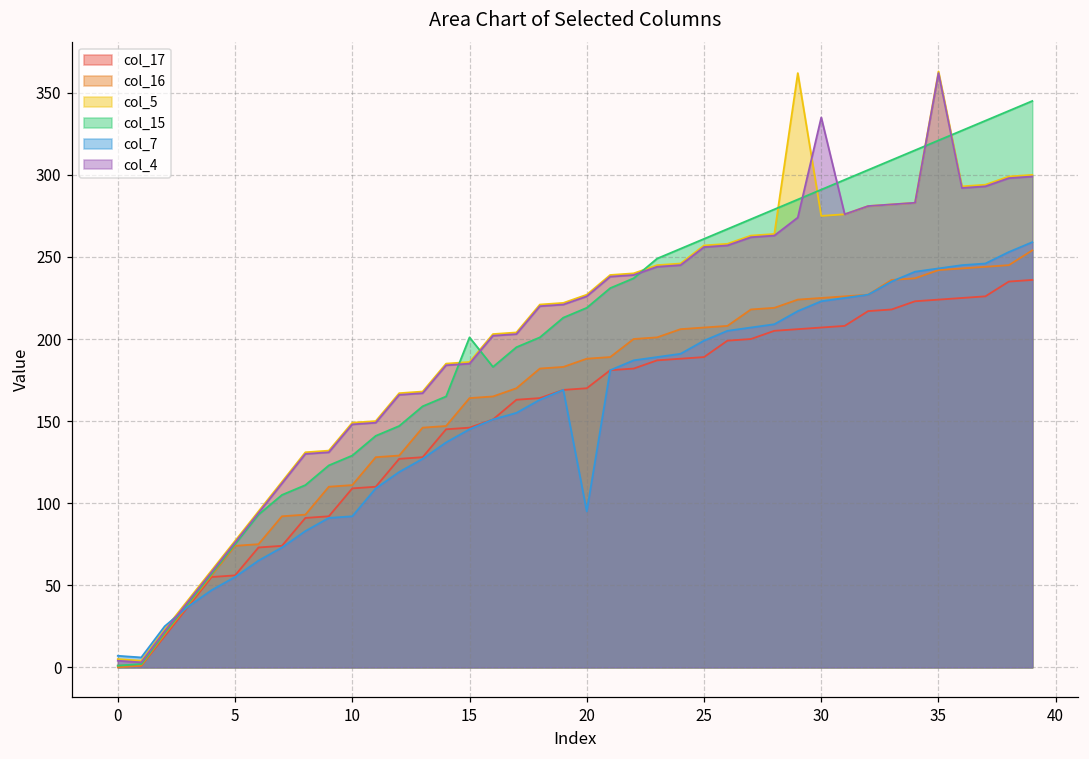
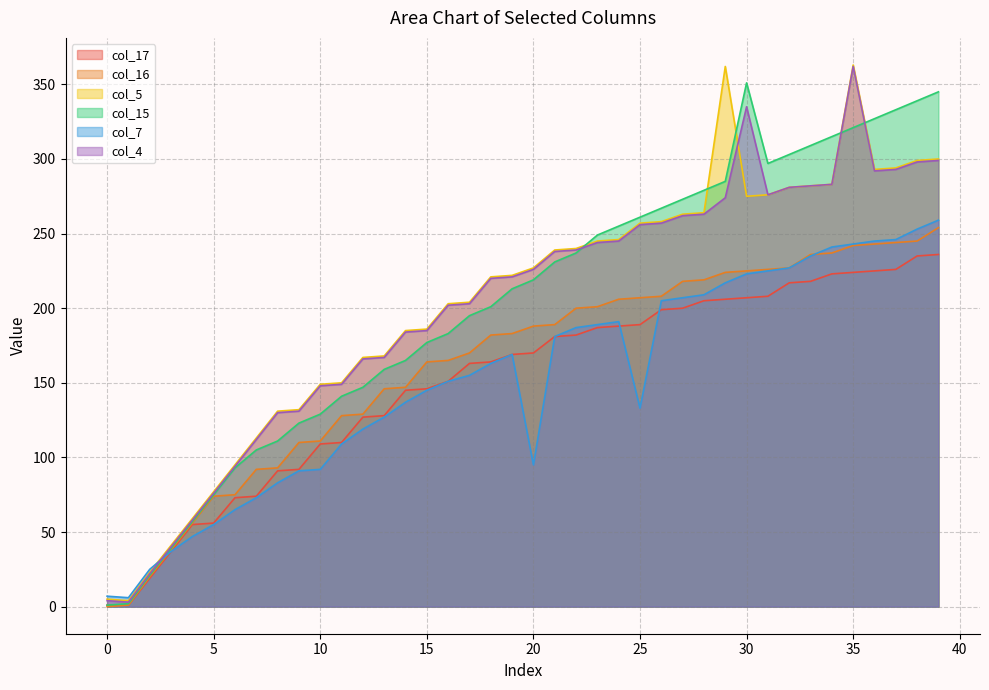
  {
    "col_15": {
      "10": 129,
-     "15": 201,
+     "15": 177,
      "20": 219,
      "25": 261,
-     "30": 291,
+     "30": 351,
      "35": 321
    },
    "col_7": {
      "0": 7,
      "10": 92,
      "20": 95,
-     "25": 199,
+     "25": 133,
      "30": 223
    },
    "col_4": {
      "30": 335
    }
  }
